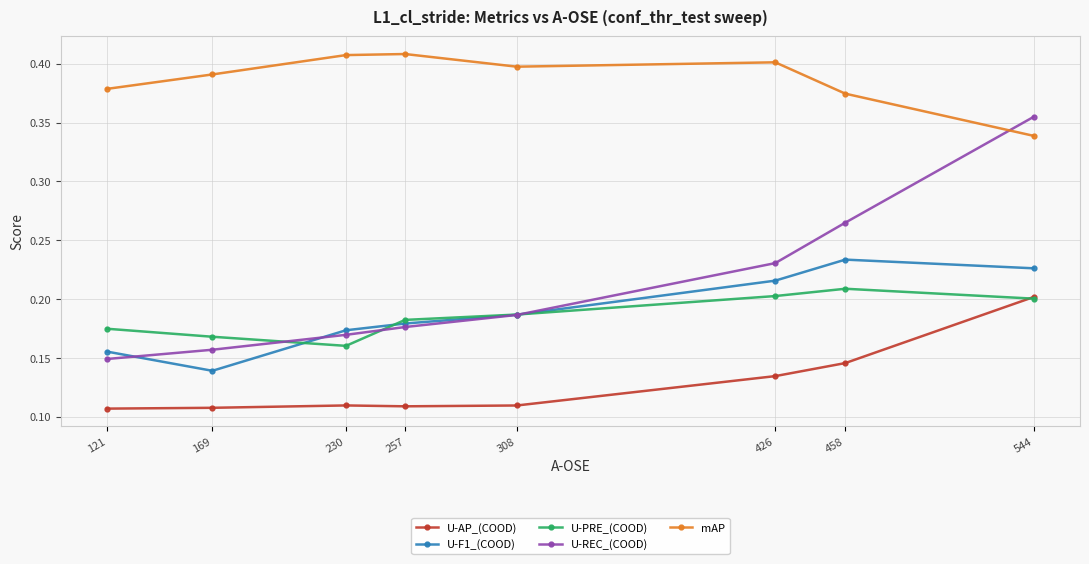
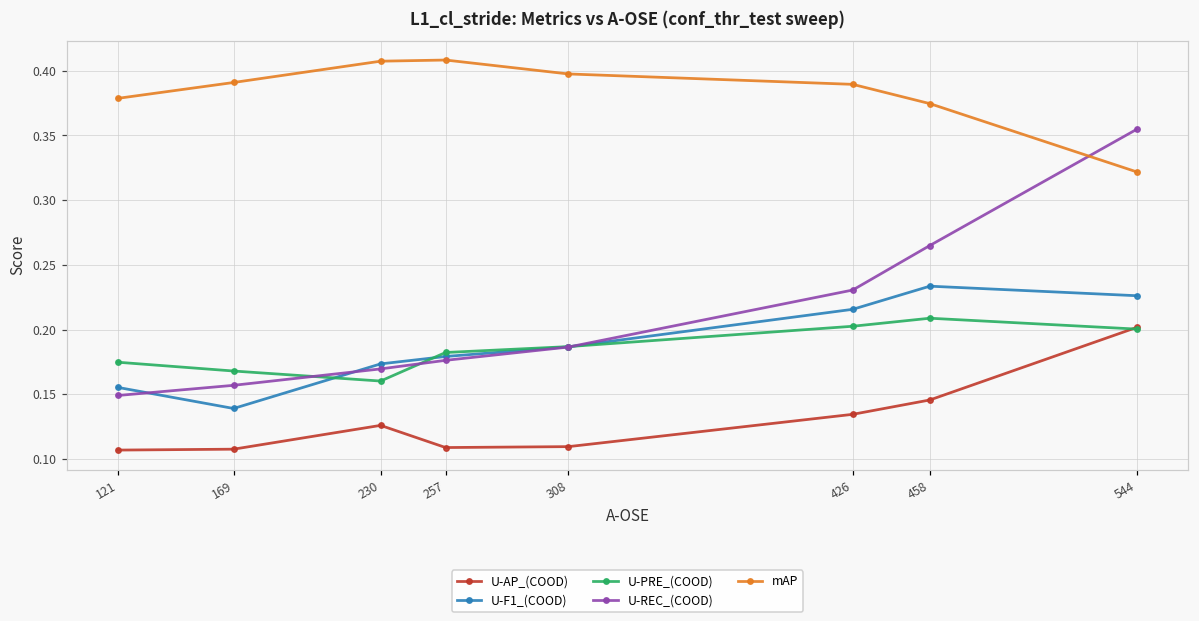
  {
    "U-AP_(COOD)": {
      "121": 0.107,
      "169": 0.108,
-     "230": 0.110,
+     "230": 0.126,
      "257": 0.109,
      "308": 0.110,
      "426": 0.134,
      "458": 0.146
    },
    "U-F1_(COOD)": {
      "121": 0.155,
      "169": 0.139,
      "230": 0.173,
      "257": 0.179,
      "426": 0.216,
      "458": 0.234,
      "544": 0.226
    },
    "U-PRE_(COOD)": {
      "121": 0.175,
      "169": 0.168,
      "230": 0.160,
      "257": 0.182,
      "426": 0.203,
      "458": 0.209
    },
    "U-REC_(COOD)": {
      "121": 0.149,
      "169": 0.157,
      "230": 0.170,
      "257": 0.176,
      "426": 0.231,
      "458": 0.265,
      "544": 0.355
    },
    "mAP": {
      "121": 0.379,
      "169": 0.391,
      "230": 0.407,
      "257": 0.408,
      "308": 0.397,
-     "426": 0.401,
+     "426": 0.389,
      "458": 0.375,
-     "544": 0.339
+     "544": 0.322
    }
  }
